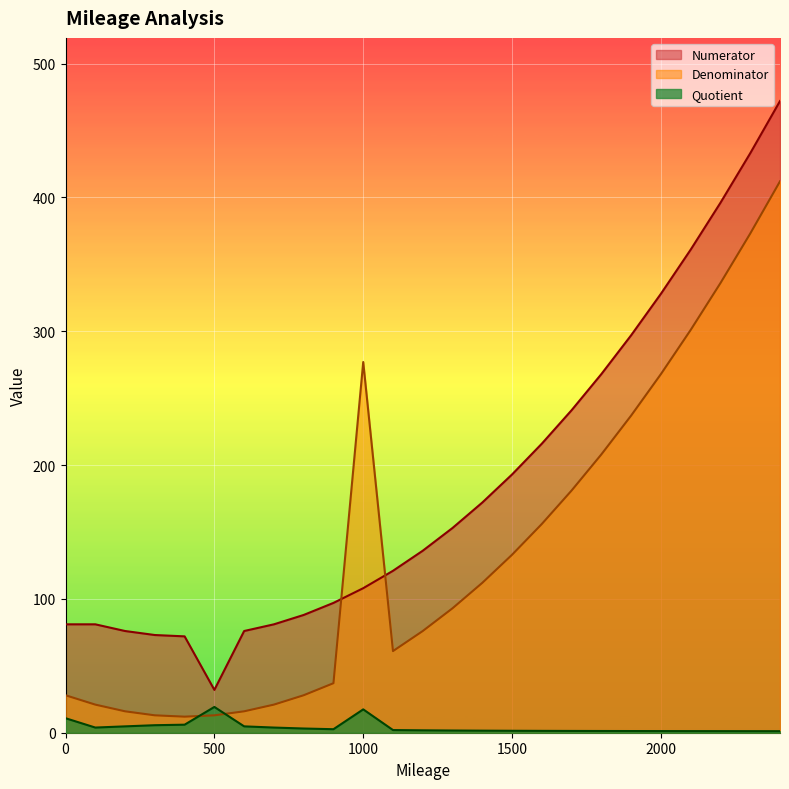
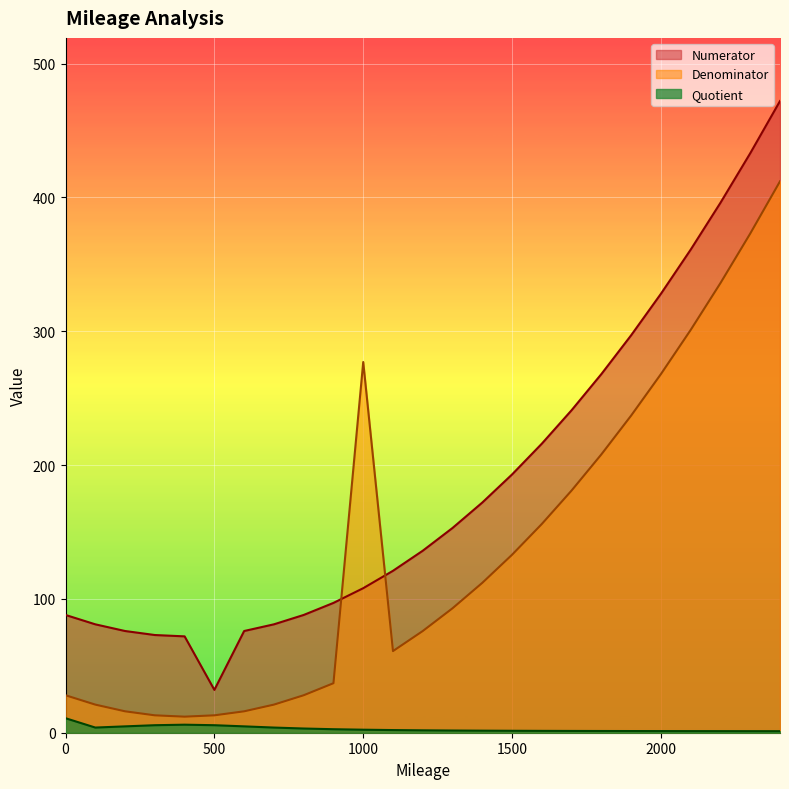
  {
    "Numerator": {
-     "0": 81,
+     "0": 88,
      "500": 32,
      "1000": 108,
      "1500": 193,
      "2000": 328
    },
    "Denominator": {
      "0": 28,
      "500": 13,
      "1000": 277,
      "1500": 133,
      "2000": 268
    },
    "Quotient": {
      "0": 11,
-     "500": 19,
-     "1000": 17,
+     "500": 6,
+     "1000": 2,
      "1500": 1,
      "2000": 1
    }
  }
